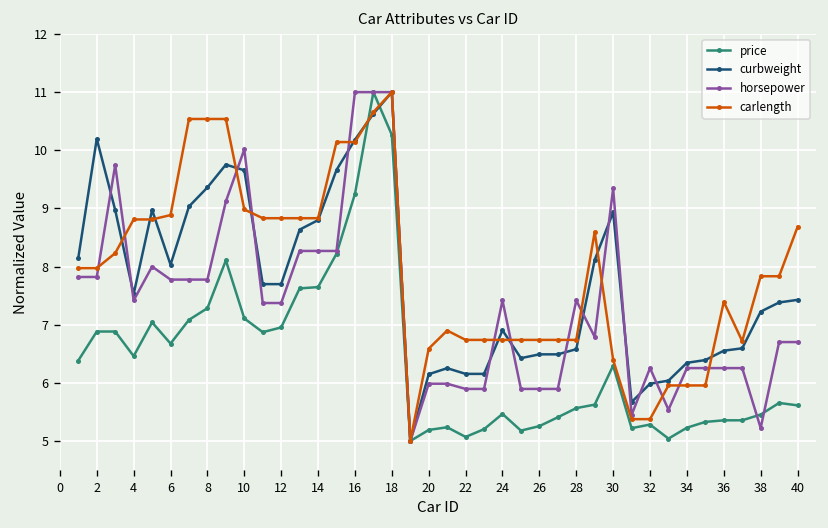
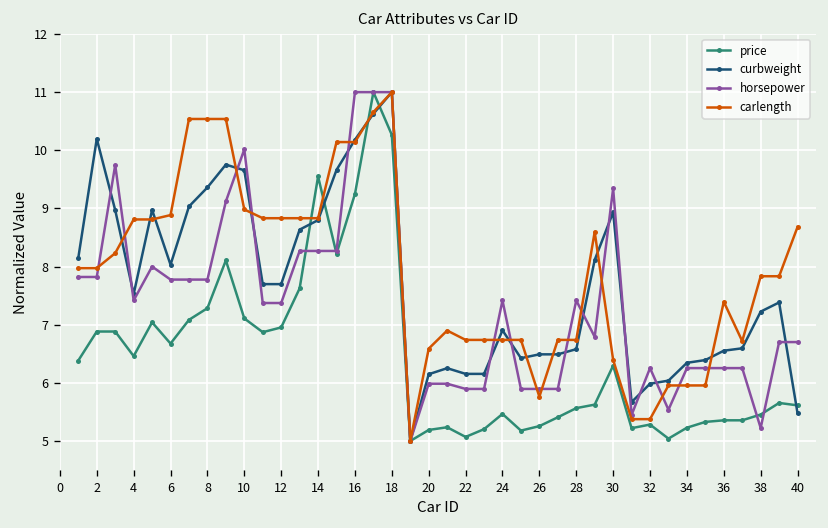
  {
    "price": {
      "2": 6.9,
      "4": 6.5,
      "6": 6.7,
      "8": 7.3,
      "10": 7.1,
      "12": 7.0,
-     "14": 7.6,
+     "14": 9.5,
      "16": 9.2,
      "18": 10.3,
      "20": 5.2,
      "22": 5.1,
      "24": 5.5,
      "26": 5.3,
      "28": 5.6,
      "30": 6.3,
      "32": 5.3,
      "34": 5.2,
      "36": 5.4,
      "38": 5.5,
      "40": 5.6
    },
    "curbweight": {
      "2": 10.2,
      "4": 7.5,
      "6": 8.0,
      "8": 9.4,
      "10": 9.7,
      "12": 7.7,
      "20": 6.1,
      "22": 6.2,
      "24": 6.9,
      "26": 6.5,
      "28": 6.6,
      "30": 8.9,
      "32": 6.0,
      "34": 6.3,
      "36": 6.6,
      "38": 7.2,
-     "40": 7.4
+     "40": 5.5
    },
    "horsepower": {
      "2": 7.8,
      "4": 7.4,
      "6": 7.8,
      "8": 7.8,
      "10": 10.0,
      "12": 7.4,
      "14": 8.3,
      "16": 11.0,
      "20": 6.0,
      "22": 5.9,
      "24": 7.4,
      "26": 5.9,
      "28": 7.4,
      "30": 9.3,
      "32": 6.3,
      "34": 6.3,
      "36": 6.3,
      "38": 5.2,
      "40": 6.7
    },
    "carlength": {
      "2": 8.0,
      "4": 8.8,
      "6": 8.9,
      "8": 10.5,
      "10": 9.0,
      "12": 8.8,
      "20": 6.6,
      "22": 6.7,
      "24": 6.7,
-     "26": 6.7,
+     "26": 5.8,
      "28": 6.7,
      "30": 6.4,
      "32": 5.4,
      "34": 6.0,
      "36": 7.4,
      "38": 7.8,
      "40": 8.7
    }
  }
